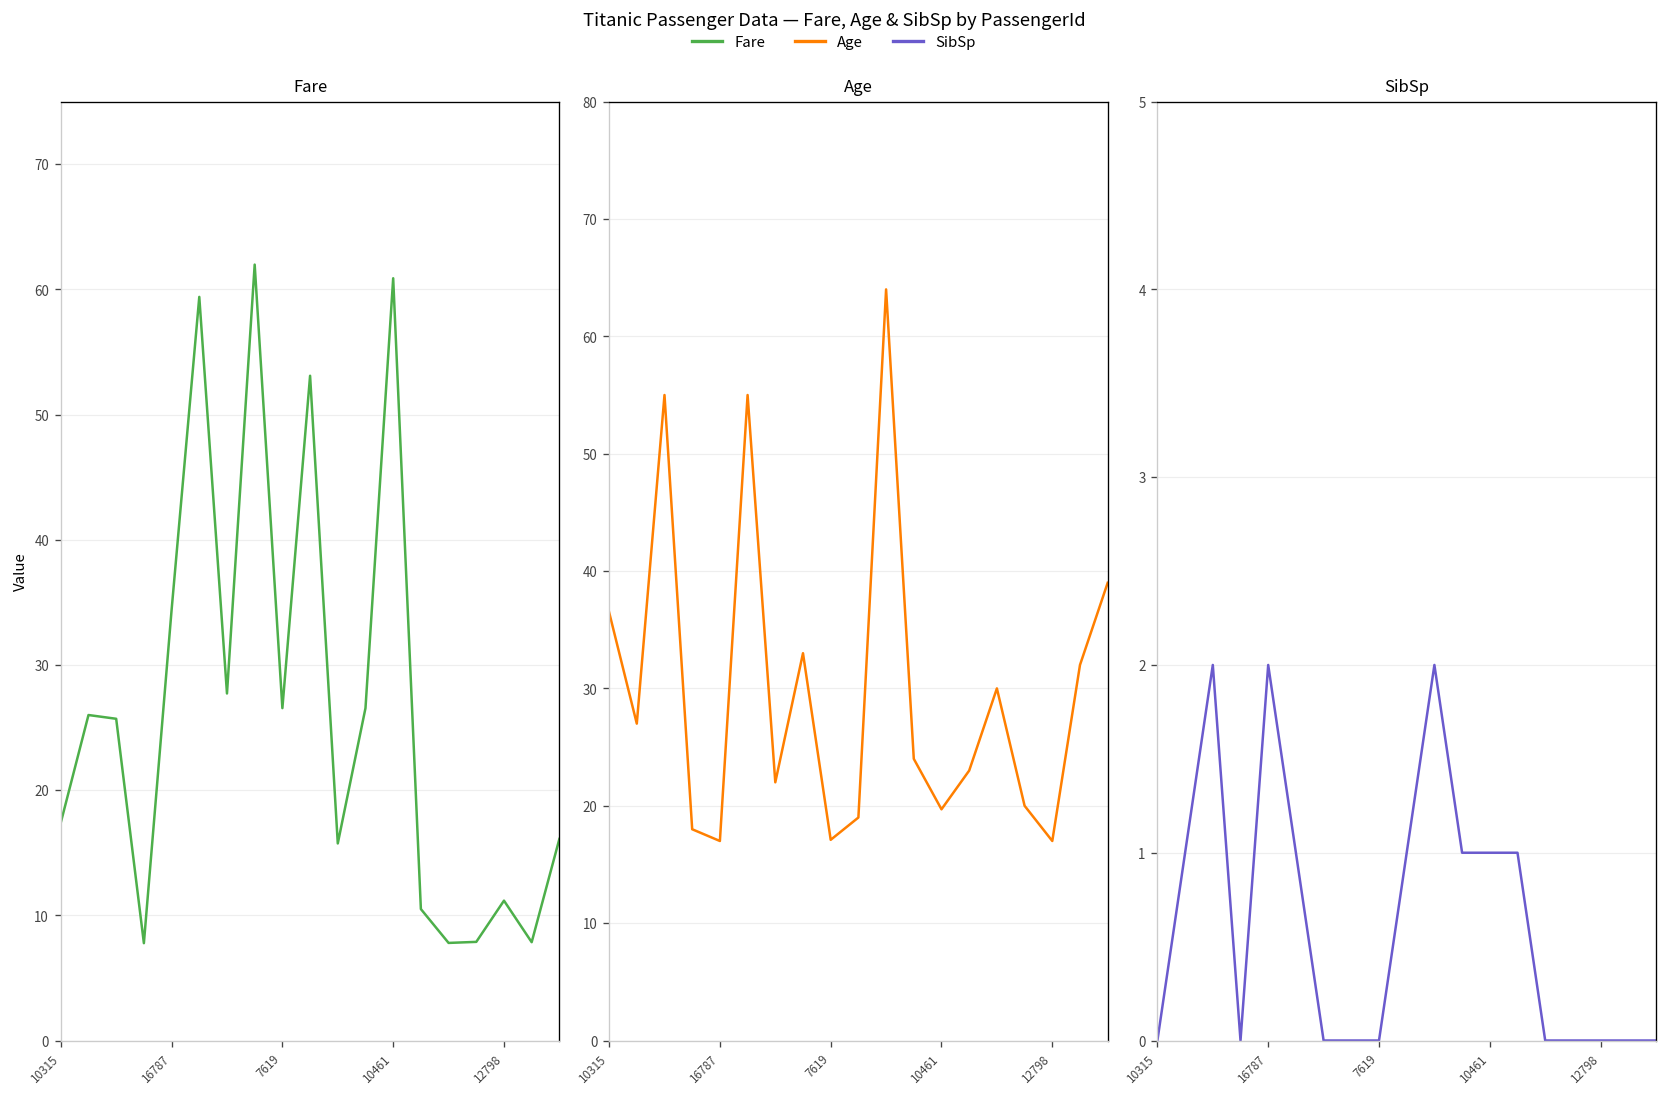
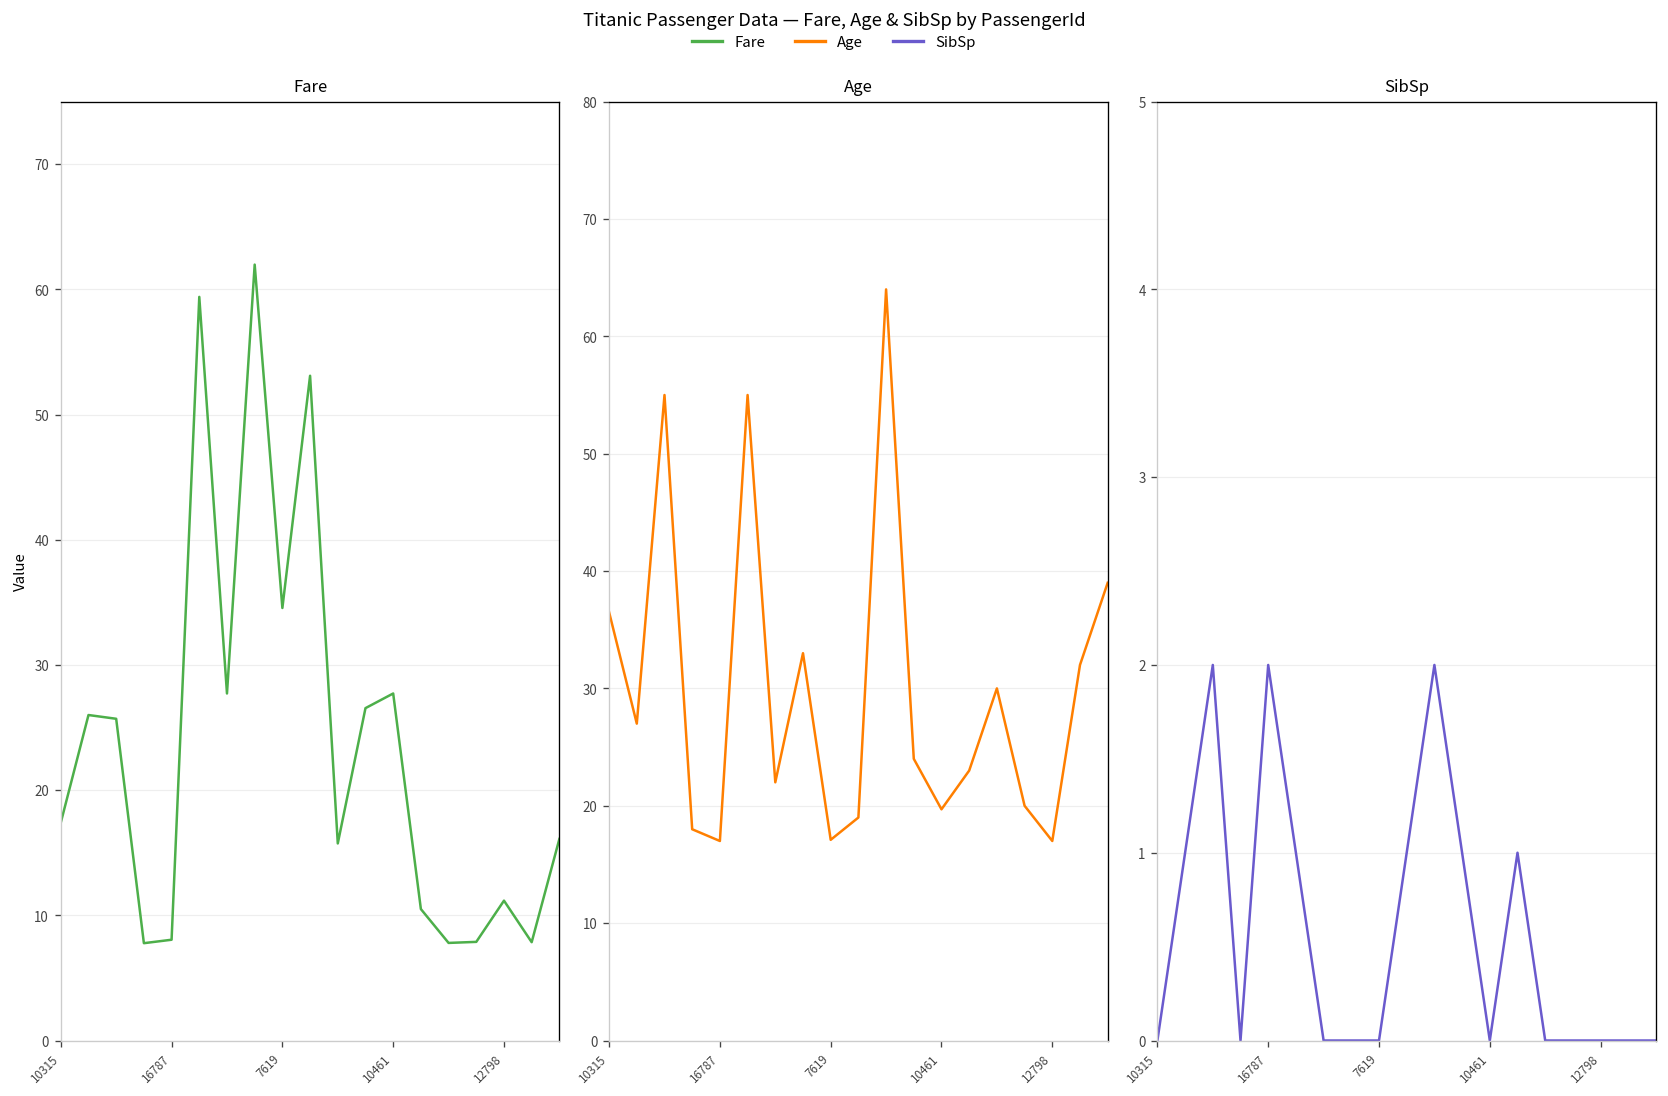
  {
    "Fare": {
      "10315": 17.4,
-     "16787": 34.4,
-     "7619": 26.6,
-     "10461": 60.9,
+     "16787": 8.1,
+     "7619": 34.6,
+     "10461": 27.7,
      "12798": 11.2
    },
    "Age": {
      "10315": 37,
      "16787": 17,
      "7619": 17,
      "10461": 20,
      "12798": 17
    },
    "SibSp": {
      "10315": 0,
      "16787": 2,
      "7619": 0,
-     "10461": 1,
+     "10461": 0,
      "12798": 0
    }
  }
